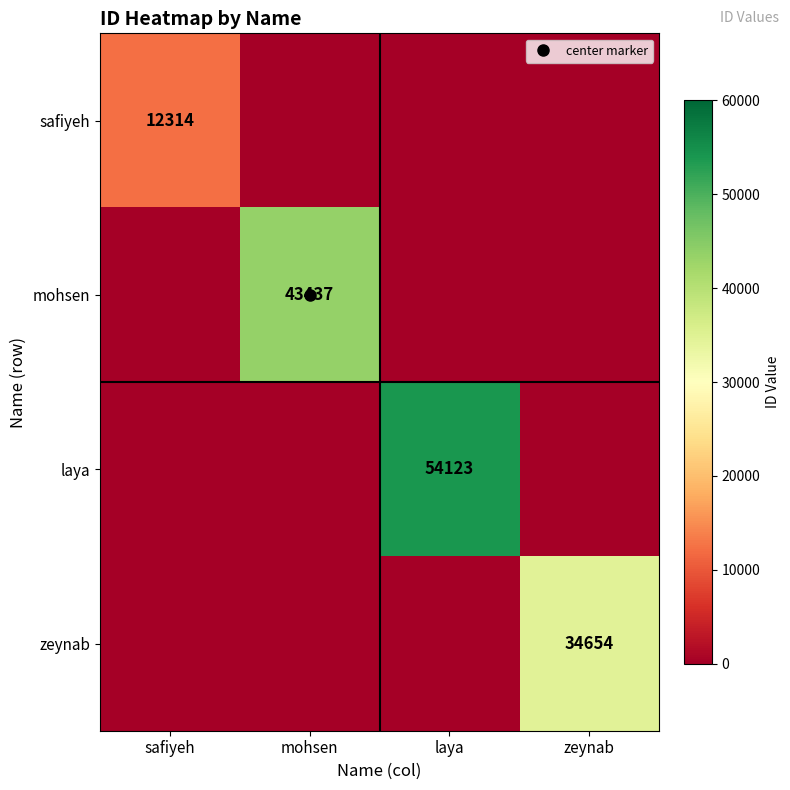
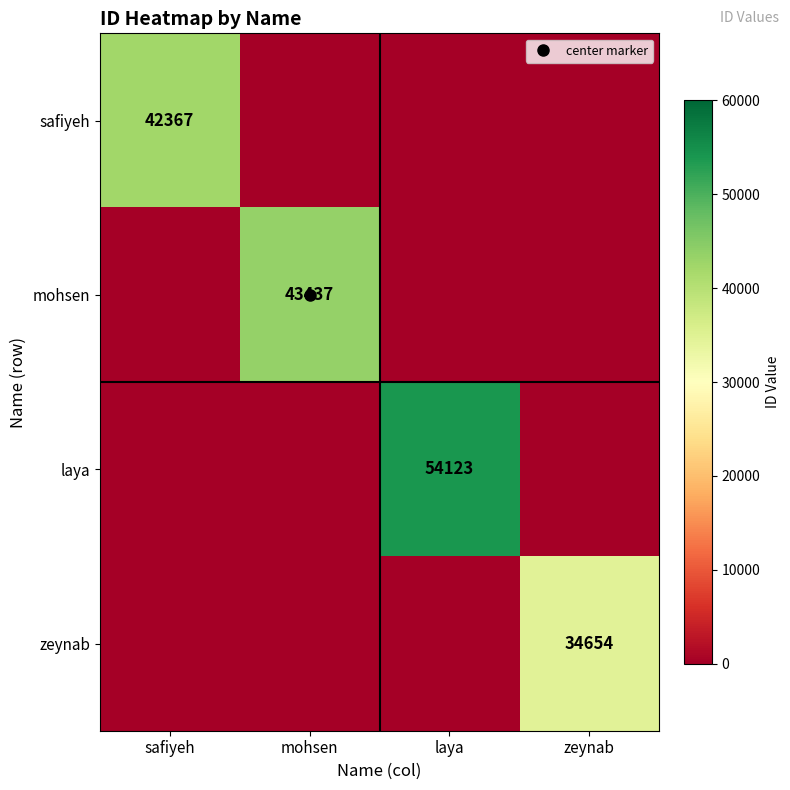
  {
    "safiyeh": {
-     "safiyeh": 12314
+     "safiyeh": 42367
    },
    "laya": {
      "laya": 54123
    },
    "zeynab": {
      "zeynab": 34654
    }
  }
